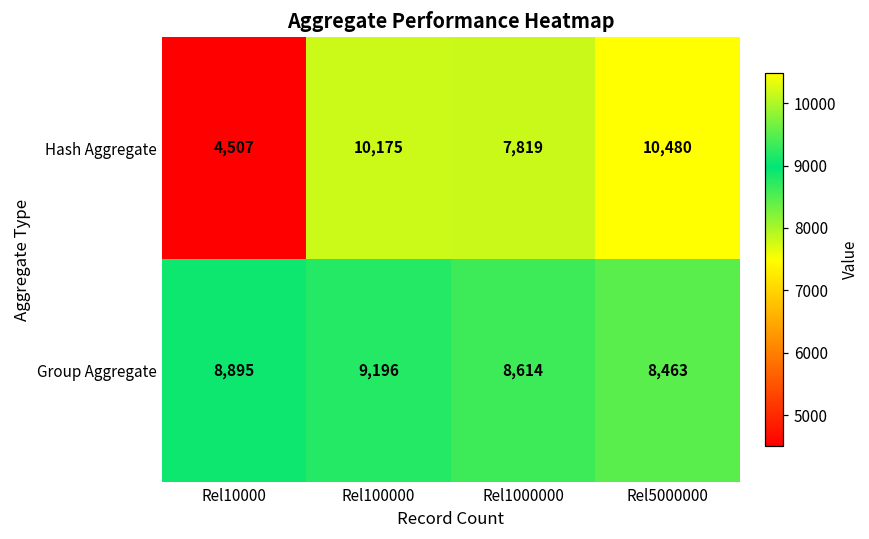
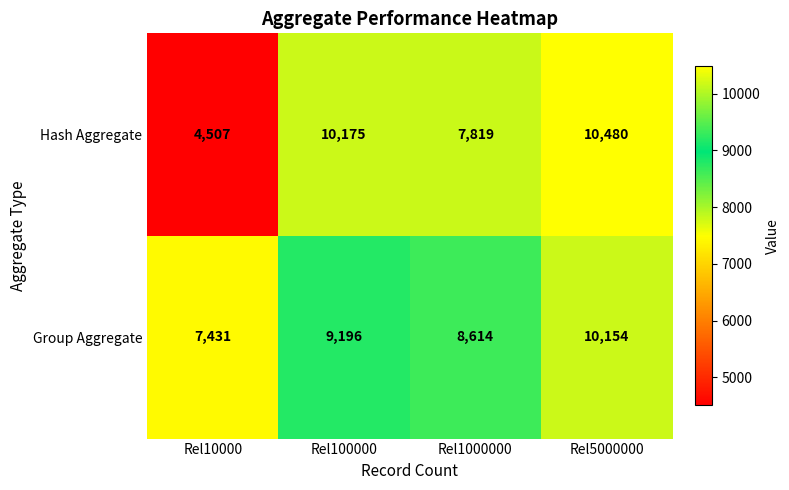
  {
    "Hash Aggregate": {
      "Rel10000": "4,507",
      "Rel100000": "10,175",
      "Rel1000000": "7,819",
      "Rel5000000": "10,480"
    },
    "Group Aggregate": {
-     "Rel10000": "8,895",
+     "Rel10000": "7,431",
      "Rel100000": "9,196",
      "Rel1000000": "8,614",
-     "Rel5000000": "8,463"
+     "Rel5000000": "10,154"
    }
  }
